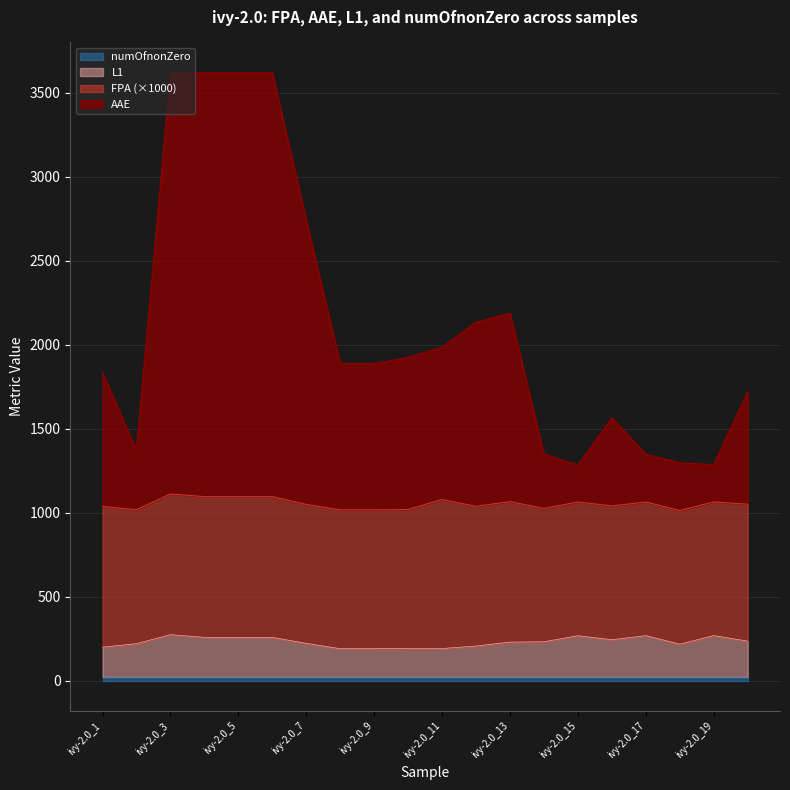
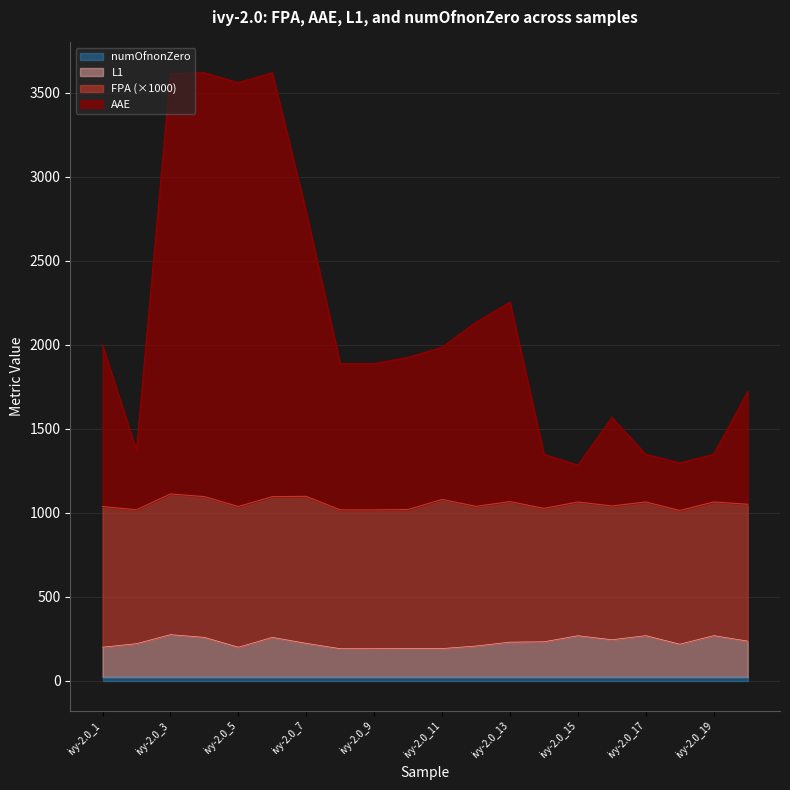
  {
    "numOfnonZero": {
      "ivy-2.0_1": 20,
      "ivy-2.0_3": 20,
      "ivy-2.0_5": 20,
      "ivy-2.0_7": 20,
      "ivy-2.0_9": 20,
      "ivy-2.0_11": 20,
      "ivy-2.0_13": 20,
      "ivy-2.0_15": 20,
      "ivy-2.0_17": 20,
      "ivy-2.0_19": 20
    },
    "L1": {
-     "ivy-2.0_5": 260
+     "ivy-2.0_5": 200
    },
    "FPA (×1000)": {
      "ivy-2.0_5": 840,
-     "ivy-2.0_7": 830
+     "ivy-2.0_7": 880
    },
    "AAE": {
-     "ivy-2.0_1": 800,
+     "ivy-2.0_1": 960,
      "ivy-2.0_5": 2520,
      "ivy-2.0_7": 1690,
-     "ivy-2.0_13": 1120,
-     "ivy-2.0_19": 220
+     "ivy-2.0_13": 1190,
+     "ivy-2.0_19": 280
    }
  }
